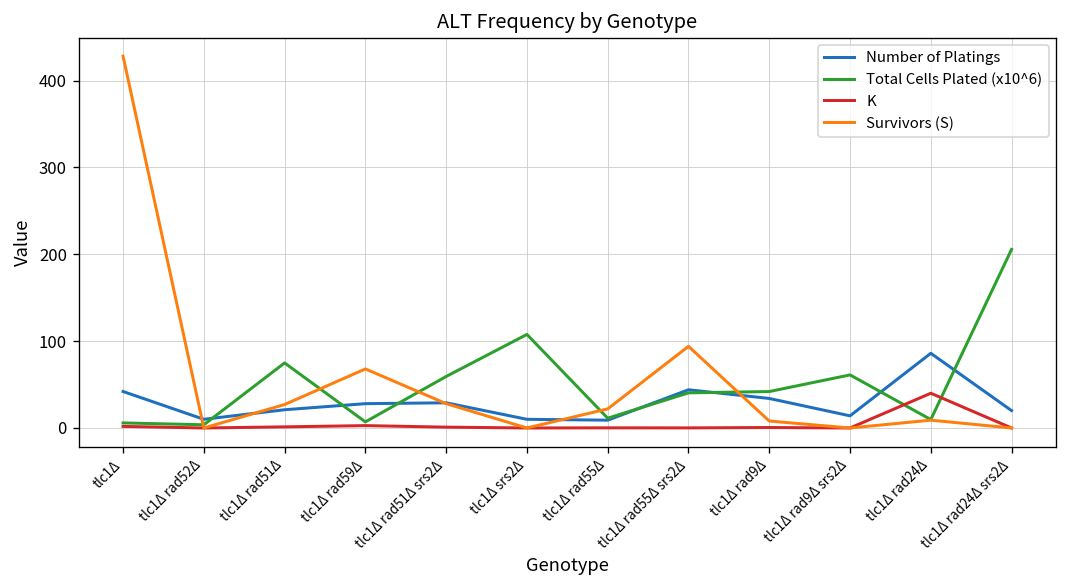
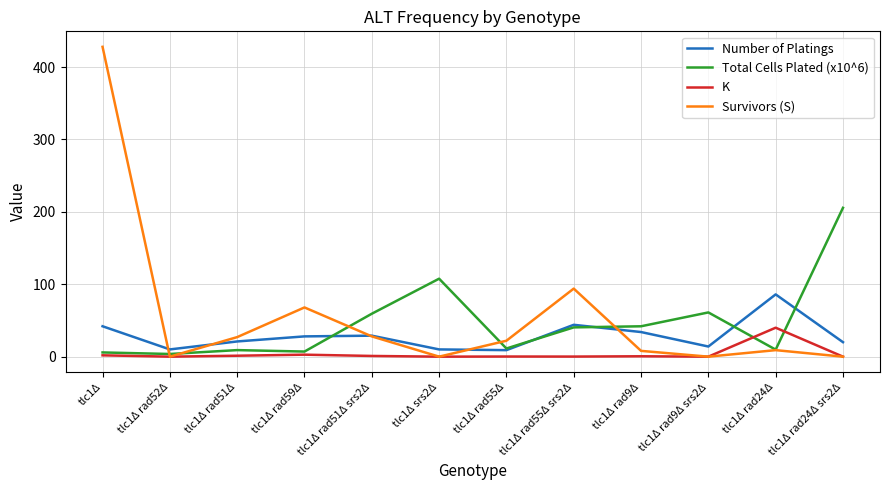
  {
    "Number of Platings": {
      "tlc1Δ": 40,
      "tlc1Δ rad52Δ": 10,
      "tlc1Δ rad51Δ": 20,
      "tlc1Δ rad59Δ": 30,
      "tlc1Δ srs2Δ": 10,
      "tlc1Δ rad55Δ srs2Δ": 40,
      "tlc1Δ rad9Δ": 30,
      "tlc1Δ rad9Δ srs2Δ": 10,
      "tlc1Δ rad24Δ": 90,
      "tlc1Δ rad24Δ srs2Δ": 20
    },
    "Total Cells Plated (x10^6)": {
      "tlc1Δ": 10,
      "tlc1Δ rad52Δ": 0,
-     "tlc1Δ rad51Δ": 70,
+     "tlc1Δ rad51Δ": 10,
      "tlc1Δ rad59Δ": 10,
      "tlc1Δ rad51Δ srs2Δ": 60,
      "tlc1Δ srs2Δ": 110,
      "tlc1Δ rad55Δ srs2Δ": 40,
      "tlc1Δ rad9Δ": 40,
      "tlc1Δ rad9Δ srs2Δ": 60,
      "tlc1Δ rad24Δ srs2Δ": 210
    },
    "K": {
      "tlc1Δ": 0,
      "tlc1Δ rad51Δ": 0,
      "tlc1Δ rad59Δ": 0,
      "tlc1Δ rad51Δ srs2Δ": 0,
      "tlc1Δ rad55Δ": 0,
      "tlc1Δ rad55Δ srs2Δ": 0,
      "tlc1Δ rad9Δ": 0,
      "tlc1Δ rad24Δ": 40
    },
    "Survivors (S)": {
      "tlc1Δ": 430,
      "tlc1Δ rad51Δ": 30,
      "tlc1Δ rad59Δ": 70,
      "tlc1Δ rad55Δ": 20,
      "tlc1Δ rad55Δ srs2Δ": 90,
      "tlc1Δ rad9Δ": 10
    }
  }
